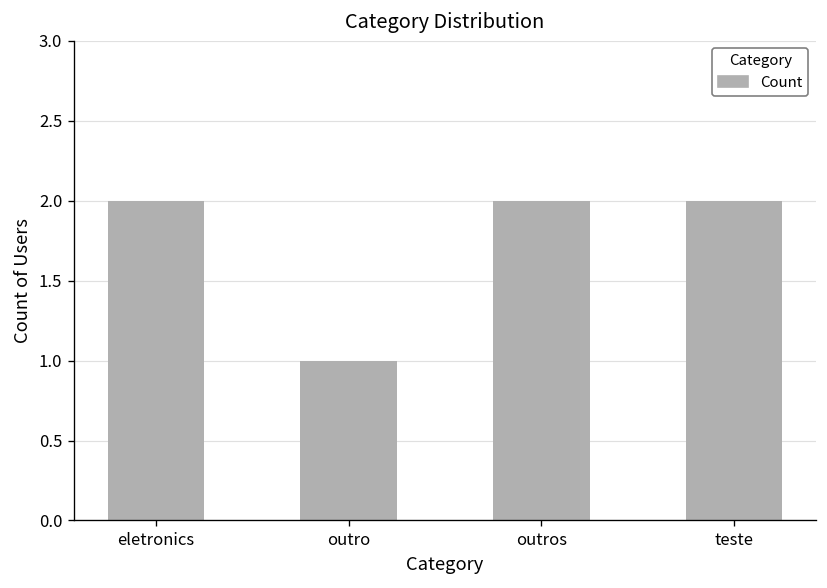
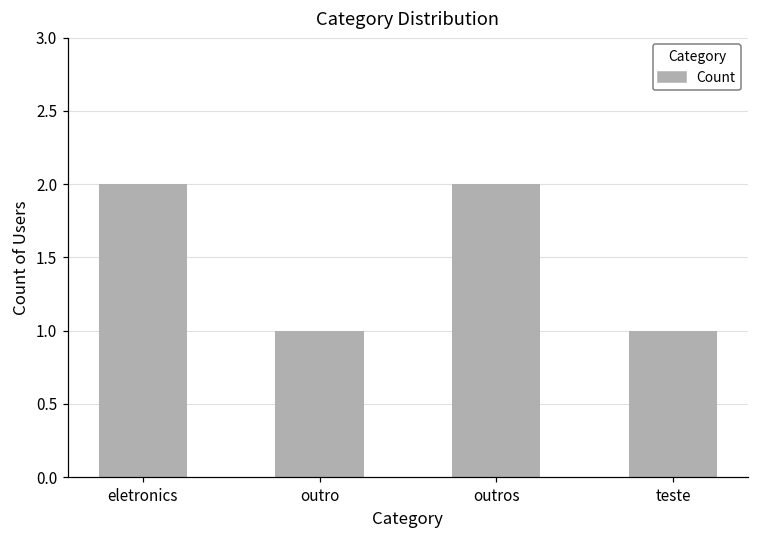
  {
    "eletronics": 2,
    "outro": 1,
    "outros": 2,
-   "teste": 2
+   "teste": 1
  }
